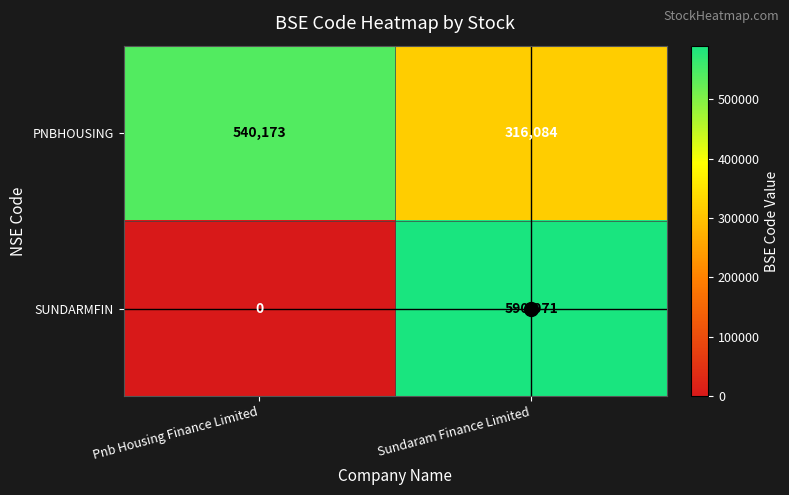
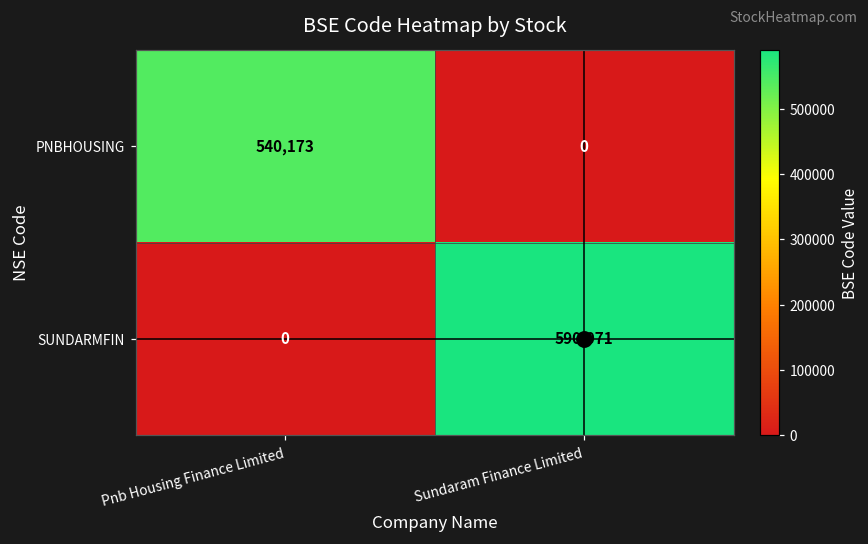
  {
    "PNBHOUSING": {
      "Pnb Housing Finance Limited": "540,173",
-     "Sundaram Finance Limited": "316,084"
+     "Sundaram Finance Limited": "0"
    },
    "SUNDARMFIN": {
      "Pnb Housing Finance Limited": "0"
    }
  }
